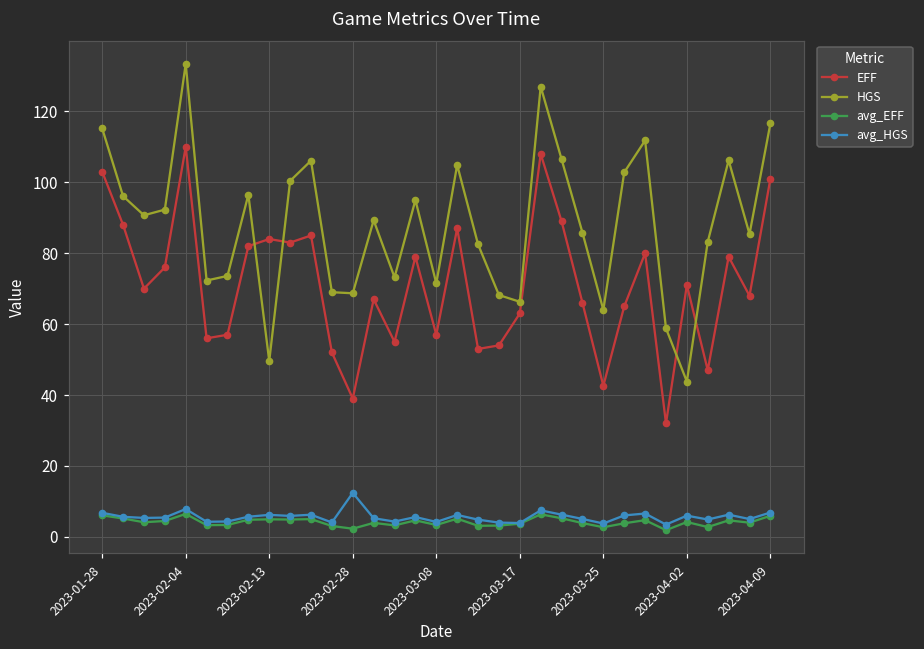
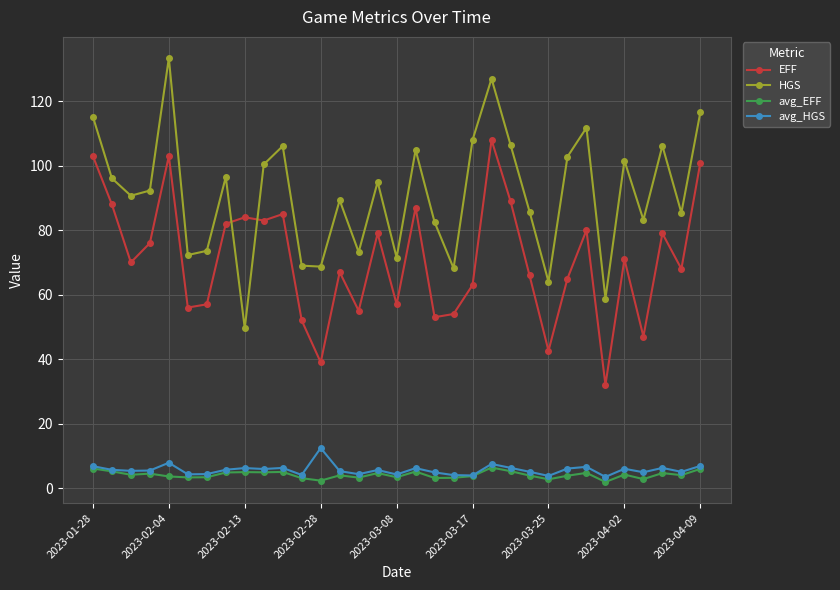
  {
    "EFF": {
      "2023-01-28": 103,
-     "2023-02-04": 110,
+     "2023-02-04": 103,
      "2023-02-13": 84,
      "2023-02-28": 39,
      "2023-03-08": 57,
      "2023-03-17": 63,
      "2023-03-25": 43,
      "2023-04-02": 71,
      "2023-04-09": 101
    },
    "HGS": {
      "2023-01-28": 115,
      "2023-02-04": 133,
      "2023-02-13": 50,
      "2023-02-28": 69,
      "2023-03-08": 72,
-     "2023-03-17": 66,
+     "2023-03-17": 108,
      "2023-03-25": 64,
-     "2023-04-02": 44,
+     "2023-04-02": 102,
      "2023-04-09": 117
    },
    "avg_EFF": {
-     "2023-02-04": 6,
+     "2023-02-04": 4,
      "2023-02-13": 5,
      "2023-02-28": 2,
      "2023-03-08": 3,
      "2023-03-25": 3,
      "2023-04-02": 4,
      "2023-04-09": 6
    },
    "avg_HGS": {
      "2023-02-04": 8,
      "2023-02-13": 6,
      "2023-02-28": 12,
      "2023-03-08": 4,
      "2023-03-25": 4,
      "2023-04-02": 6,
      "2023-04-09": 7
    }
  }
